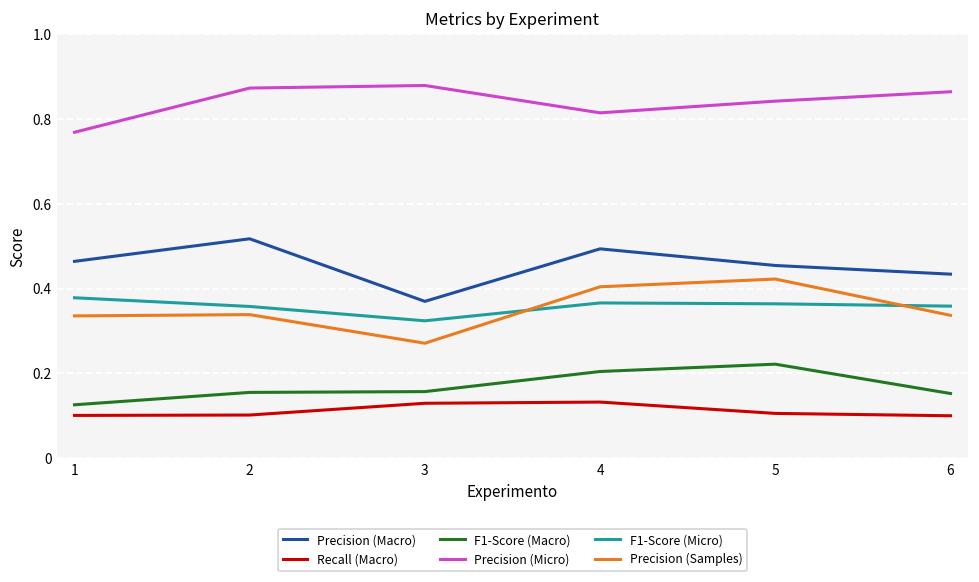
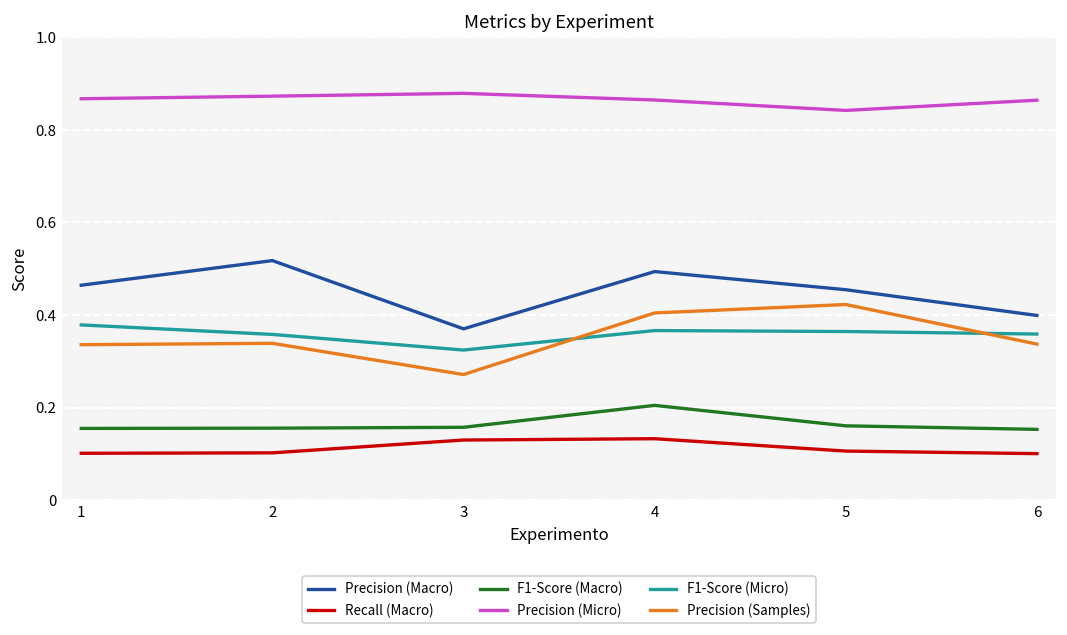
  {
    "Precision (Macro)": {
      "1": 0.46,
      "2": 0.52,
      "3": 0.37,
      "4": 0.49,
      "5": 0.45,
-     "6": 0.43
+     "6": 0.40
    },
    "Recall (Macro)": {
      "1": 0.10,
      "2": 0.10,
      "3": 0.13,
      "4": 0.13,
      "5": 0.11,
      "6": 0.10
    },
    "F1-Score (Macro)": {
-     "1": 0.13,
+     "1": 0.15,
      "2": 0.16,
      "3": 0.16,
      "4": 0.20,
-     "5": 0.22,
+     "5": 0.16,
      "6": 0.15
    },
    "Precision (Micro)": {
-     "1": 0.77,
+     "1": 0.87,
      "2": 0.87,
      "3": 0.88,
-     "4": 0.81,
+     "4": 0.86,
      "5": 0.84,
      "6": 0.86
    },
    "F1-Score (Micro)": {
      "1": 0.38,
      "2": 0.36,
      "3": 0.32,
      "4": 0.37,
      "5": 0.36,
      "6": 0.36
    },
    "Precision (Samples)": {
      "1": 0.34,
      "2": 0.34,
      "3": 0.27,
      "4": 0.40,
      "5": 0.42,
      "6": 0.34
    }
  }
